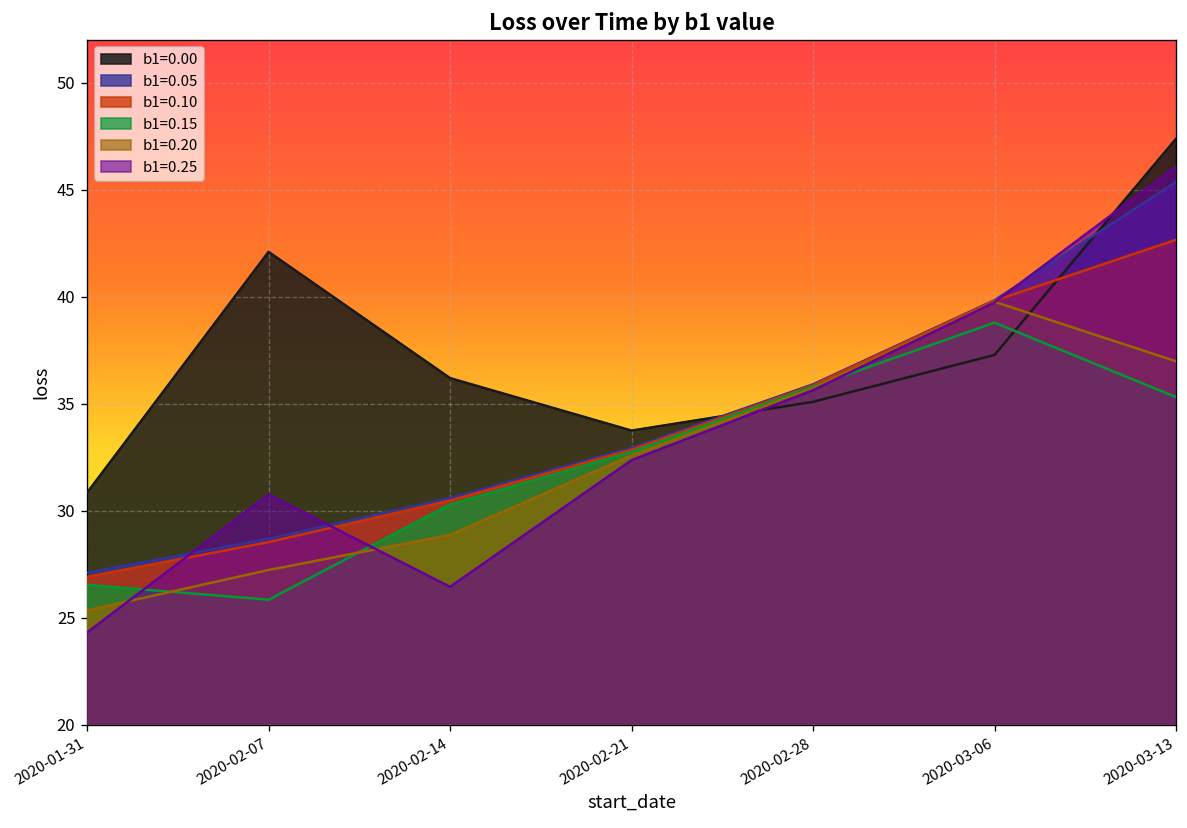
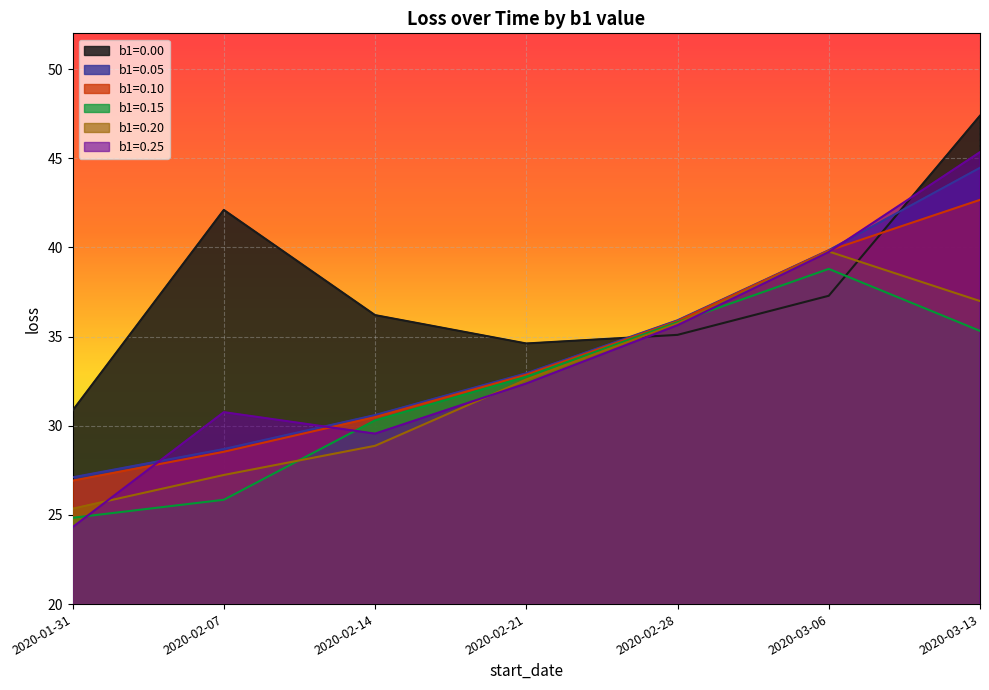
  {
    "b1=0.00": {
      "2020-01-31": 30.8,
      "2020-02-07": 42.1,
      "2020-02-14": 36.2,
-     "2020-02-21": 33.8,
+     "2020-02-21": 34.6,
      "2020-02-28": 35.1,
      "2020-03-06": 37.3,
      "2020-03-13": 47.4
    },
    "b1=0.05": {
      "2020-01-31": 27.1,
      "2020-02-07": 28.7,
-     "2020-03-13": 45.4
+     "2020-03-13": 44.5
    },
    "b1=0.10": {
      "2020-01-31": 26.9,
      "2020-02-07": 28.5,
      "2020-03-13": 42.7
    },
    "b1=0.15": {
-     "2020-01-31": 26.5,
+     "2020-01-31": 24.8,
      "2020-02-07": 25.8,
      "2020-02-14": 30.3,
      "2020-03-06": 38.8,
      "2020-03-13": 35.3
    },
    "b1=0.20": {
      "2020-01-31": 25.3,
      "2020-02-07": 27.2,
      "2020-02-14": 28.9,
      "2020-02-21": 32.6,
      "2020-03-13": 37.0
    },
    "b1=0.25": {
      "2020-01-31": 24.3,
      "2020-02-07": 30.8,
-     "2020-02-14": 26.5,
+     "2020-02-14": 29.6,
      "2020-02-21": 32.4,
-     "2020-03-13": 46.1
+     "2020-03-13": 45.3
    }
  }
